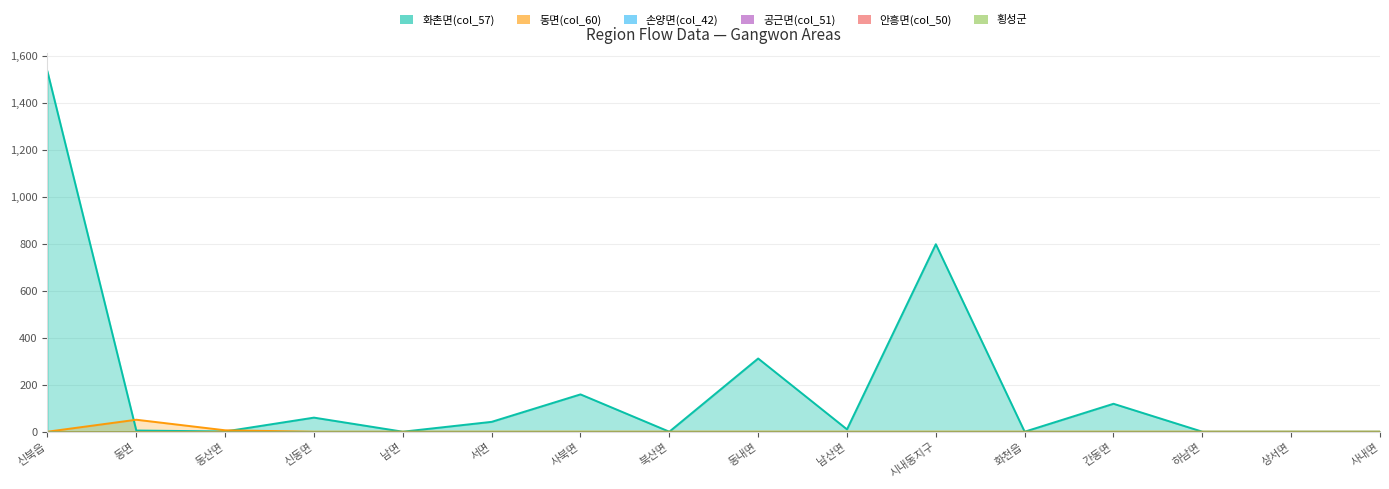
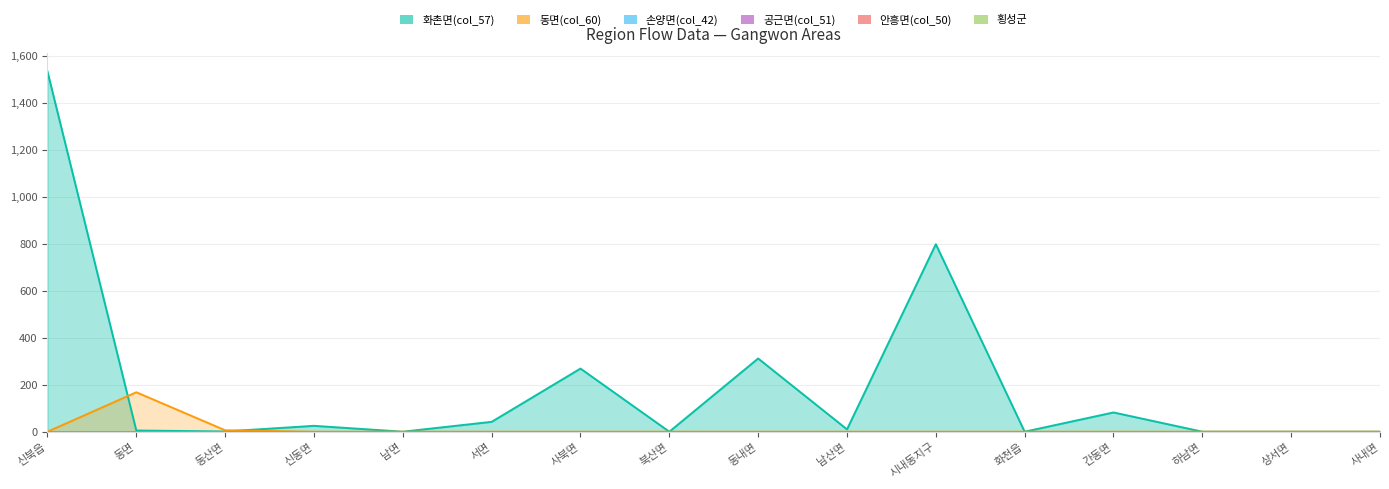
  {
    "화촌면(col_57)": {
      "신북읍": "1,540",
-     "신동면": "60",
+     "신동면": "30",
      "서면": "40",
-     "사북면": "160",
+     "사북면": "270",
      "동내면": "310",
      "시내동지구": "800",
-     "간동면": "120"
+     "간동면": "80"
    },
    "동면(col_60)": {
-     "동면": "50"
+     "동면": "170"
    }
  }
